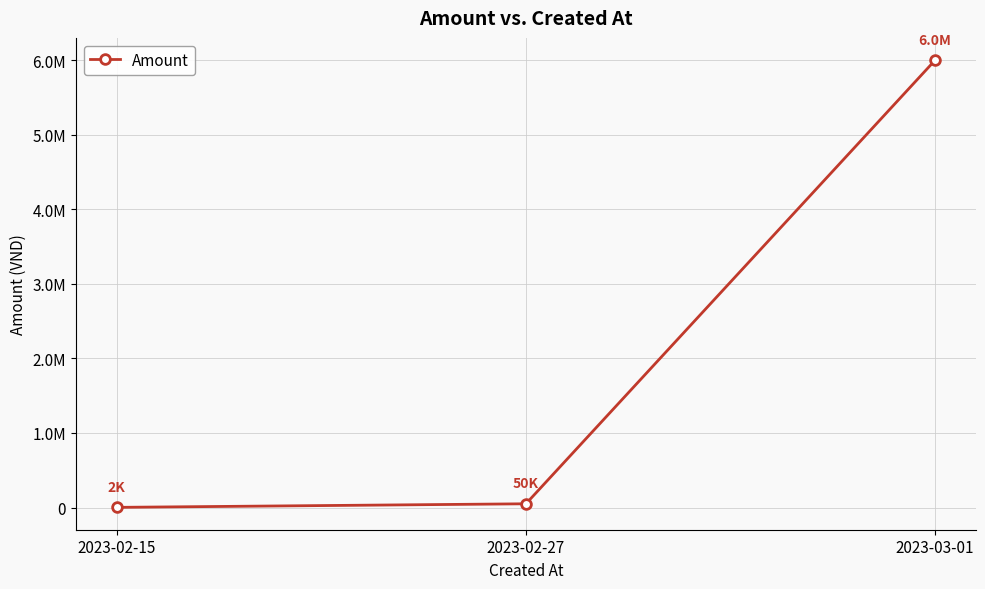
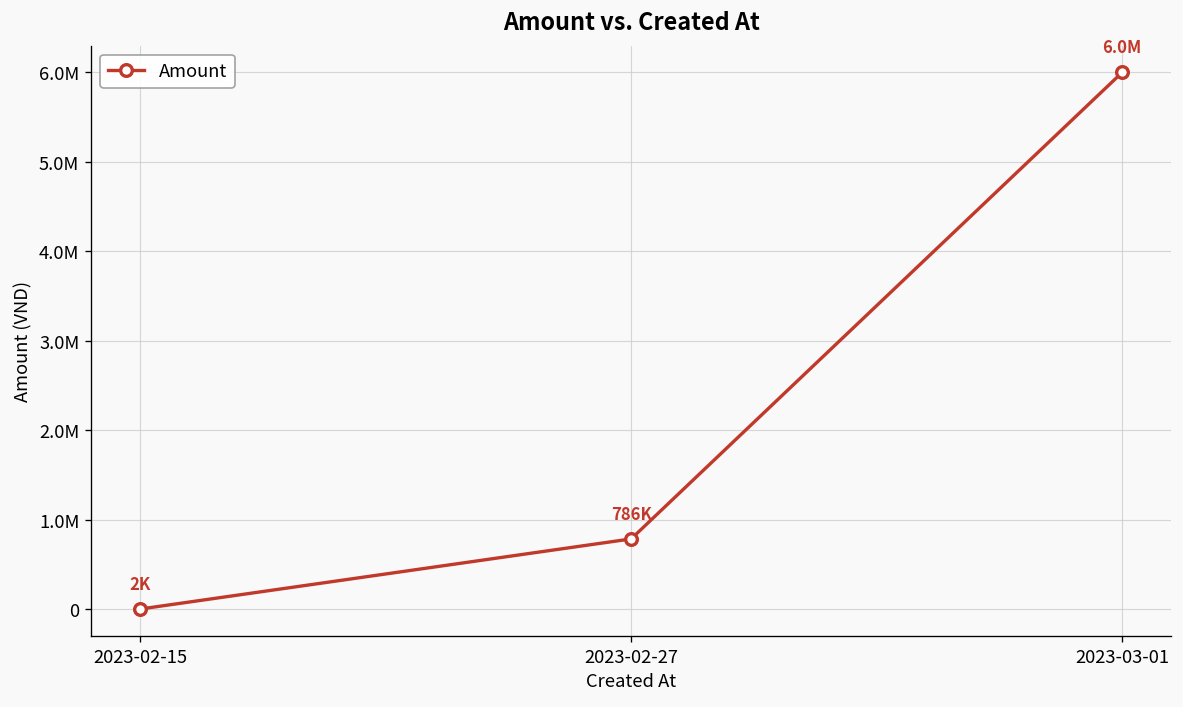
  {
    "2023-02-15": "2K",
-   "2023-02-27": "50K",
+   "2023-02-27": "786K",
    "2023-03-01": "6.0M"
  }
